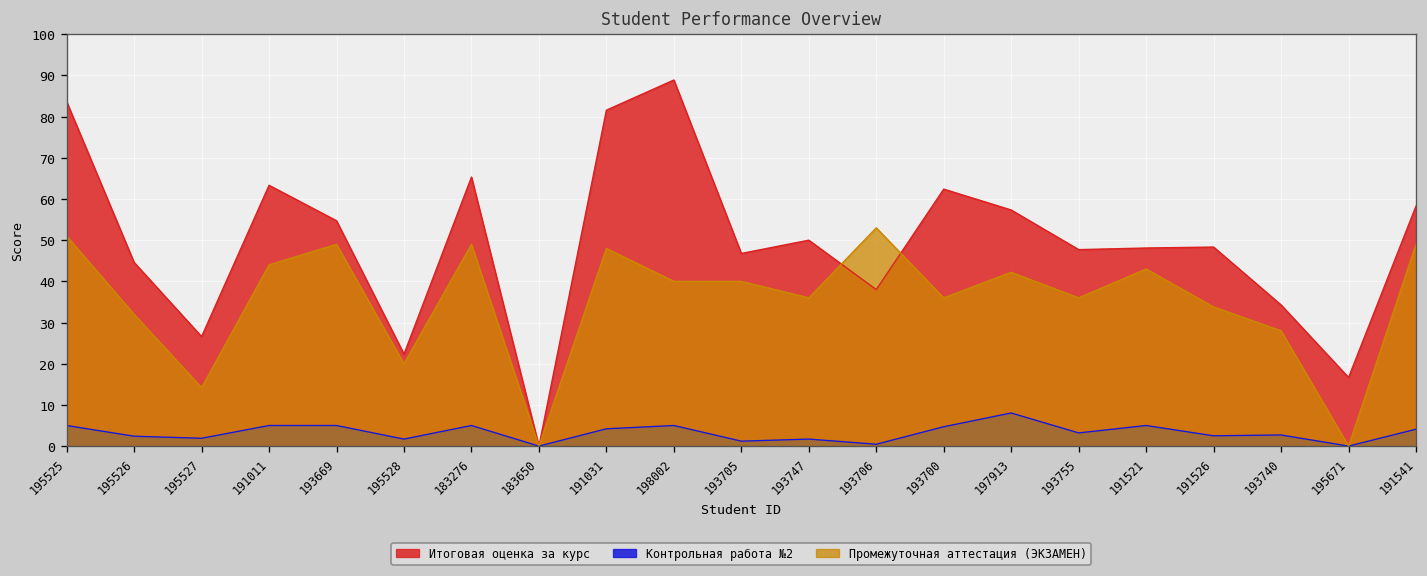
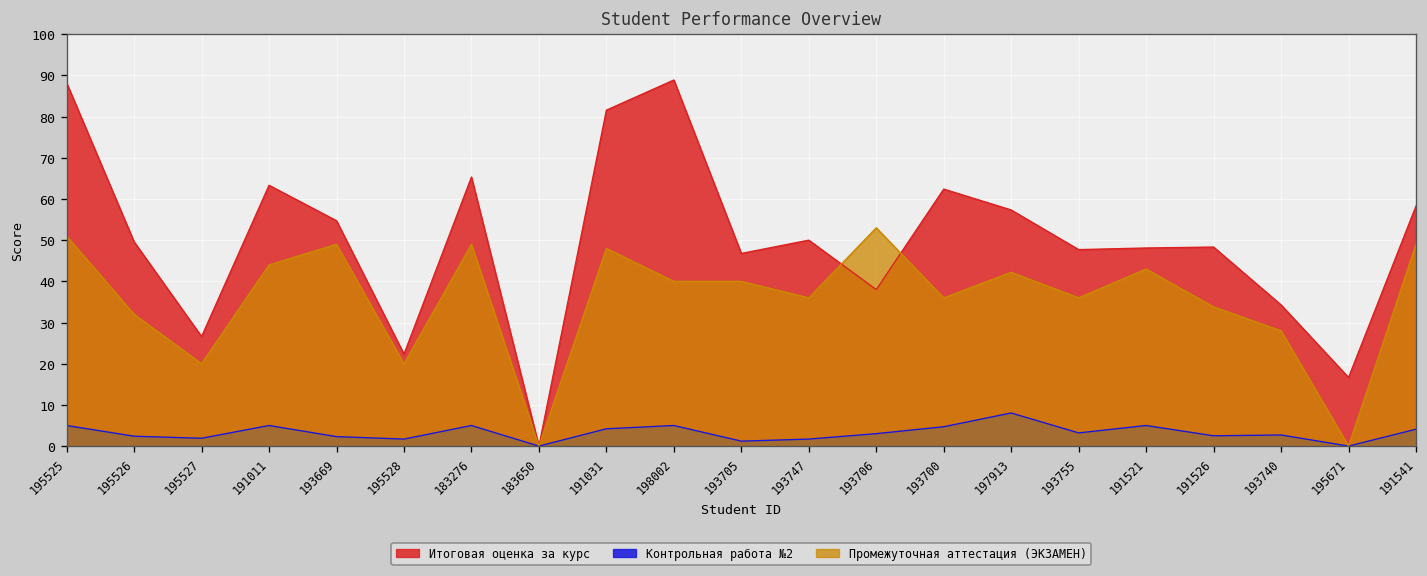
  {
    "Итоговая оценка за курс": {
-     "195525": 84,
-     "195526": 45,
+     "195525": 88,
+     "195526": 50,
      "195527": 27,
      "191011": 63,
      "193669": 55,
      "195528": 22,
      "183276": 65,
      "191031": 82,
      "198002": 89,
      "193705": 47,
      "193747": 50,
      "193706": 38,
      "193700": 62,
      "197913": 57,
      "193755": 48,
      "191521": 48,
      "191526": 48,
      "193740": 34,
      "195671": 17,
      "191541": 58
    },
    "Контрольная работа №2": {
      "195525": 5,
      "195526": 2,
      "195527": 2,
      "191011": 5,
-     "193669": 5,
+     "193669": 2,
      "195528": 2,
      "183276": 5,
      "191031": 4,
      "198002": 5,
      "193705": 1,
      "193747": 2,
-     "193706": 0,
+     "193706": 3,
      "193700": 5,
      "197913": 8,
      "193755": 3,
      "191521": 5,
      "191526": 3,
      "193740": 3,
      "191541": 4
    },
    "Промежуточная аттестация (ЭКЗАМЕН)": {
      "195525": 51,
      "195526": 32,
-     "195527": 14,
+     "195527": 20,
      "191011": 44,
      "193669": 49,
      "195528": 20,
      "183276": 49,
      "191031": 48,
      "198002": 40,
      "193705": 40,
      "193747": 36,
      "193706": 53,
      "193700": 36,
      "197913": 42,
      "193755": 36,
      "191521": 43,
      "191526": 34,
      "193740": 28,
      "191541": 49
    }
  }
